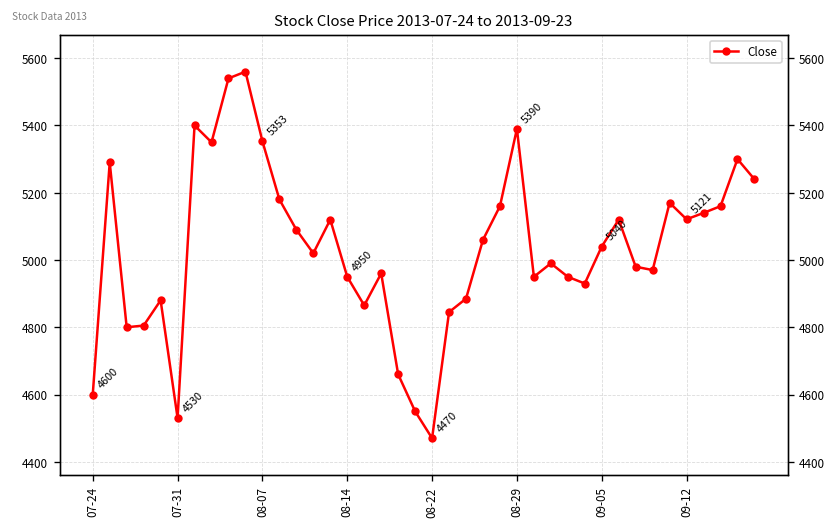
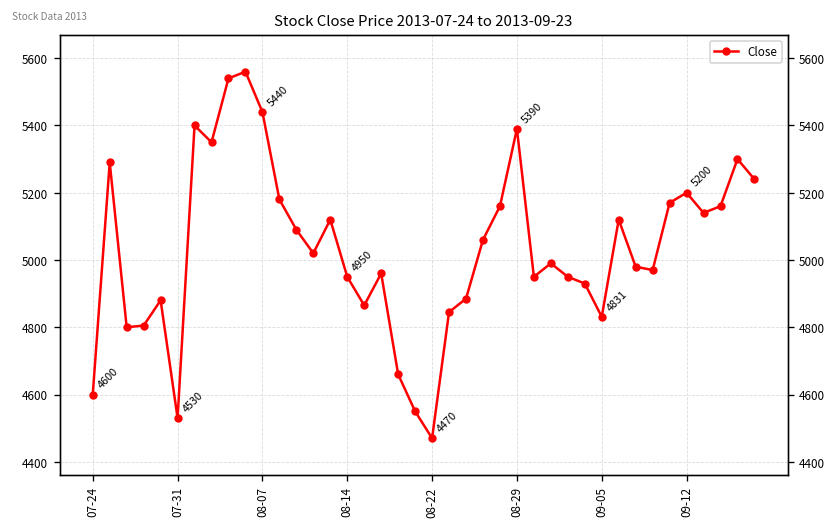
  {
    "07-24": 4600,
    "07-31": 4530,
-   "08-07": 5353,
+   "08-07": 5440,
    "08-14": 4950,
    "08-22": 4470,
    "08-29": 5390,
-   "09-05": 5040,
-   "09-12": 5121
+   "09-05": 4831,
+   "09-12": 5200
  }
